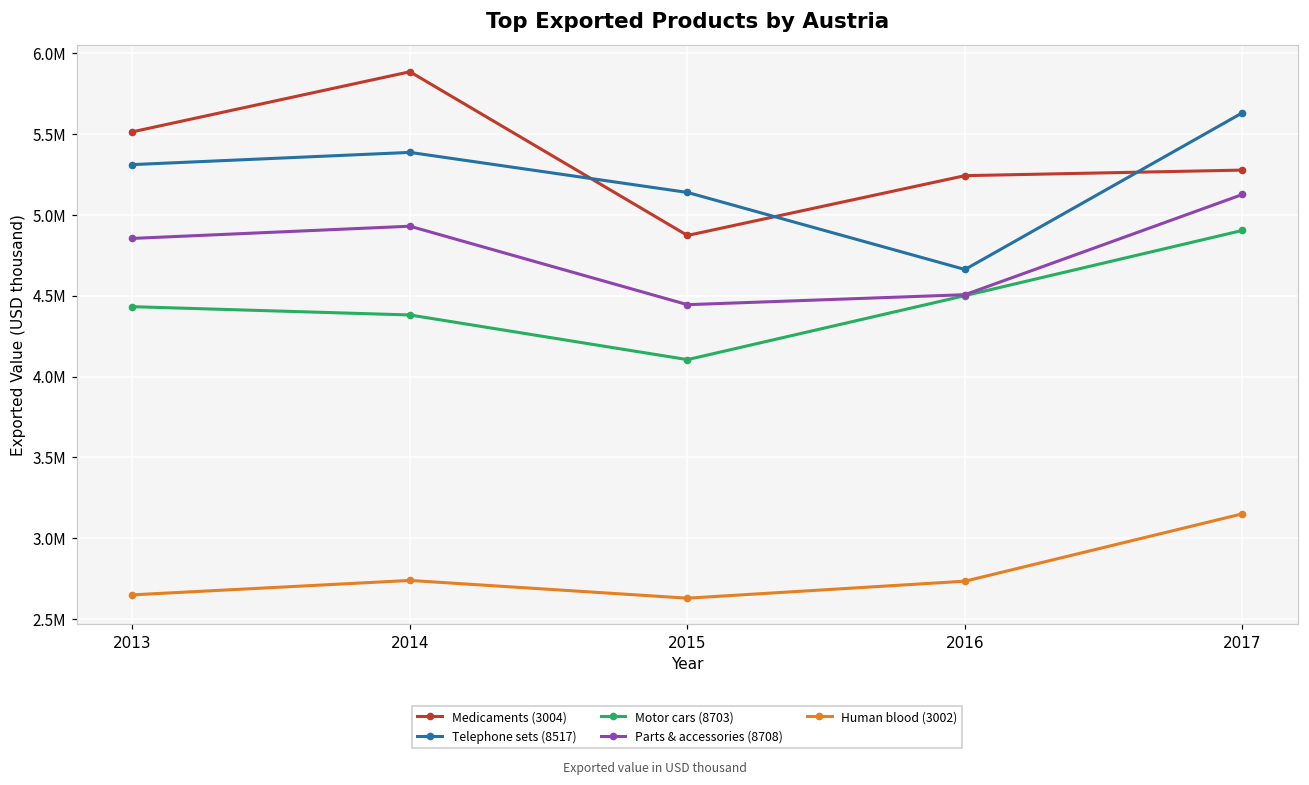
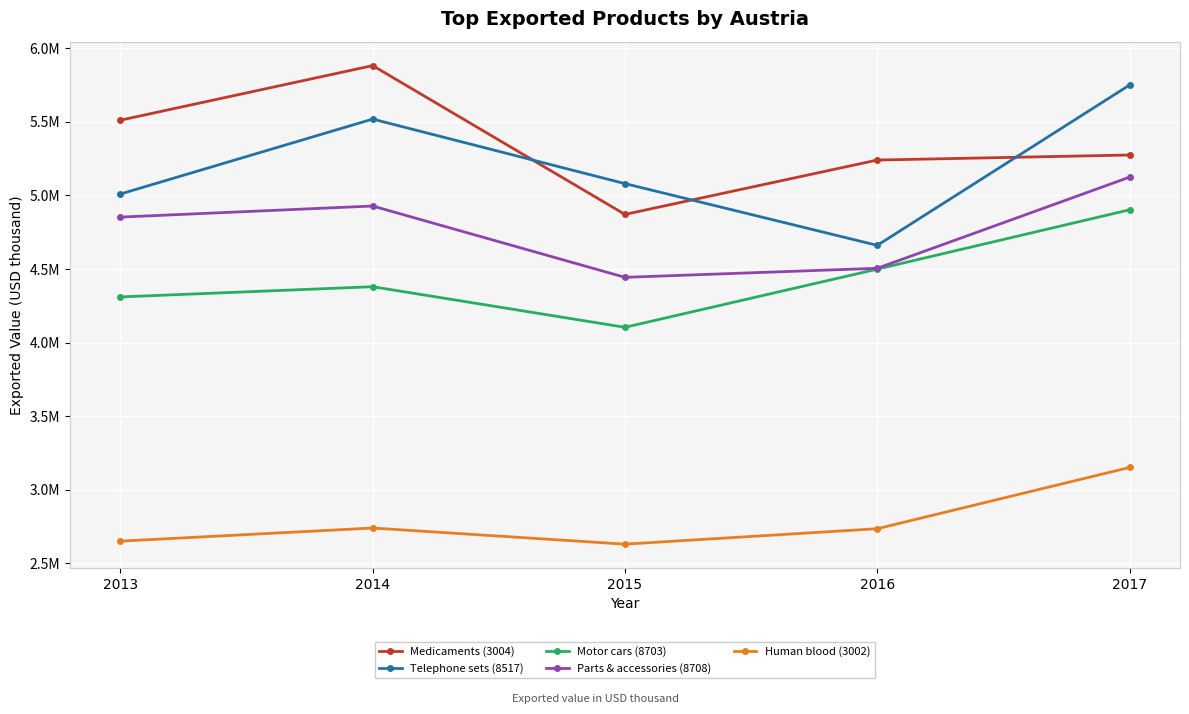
  {
    "Medicaments (3004)": {
      "2013": 5510000,
      "2014": 5880000,
      "2015": 4870000,
      "2016": 5240000,
      "2017": 5280000
    },
    "Telephone sets (8517)": {
-     "2013": 5310000,
-     "2014": 5380000,
-     "2015": 5140000,
+     "2013": 5010000,
+     "2014": 5520000,
+     "2015": 5080000,
      "2016": 4660000,
-     "2017": 5630000
+     "2017": 5750000
    },
    "Motor cars (8703)": {
-     "2013": 4430000,
+     "2013": 4310000,
      "2014": 4380000,
      "2015": 4100000,
      "2017": 4900000
    },
    "Parts & accessories (8708)": {
      "2013": 4850000,
      "2014": 4930000,
      "2015": 4440000,
      "2017": 5120000
    },
    "Human blood (3002)": {
      "2013": 2650000,
      "2014": 2740000,
      "2015": 2630000,
      "2016": 2740000,
      "2017": 3150000
    }
  }
